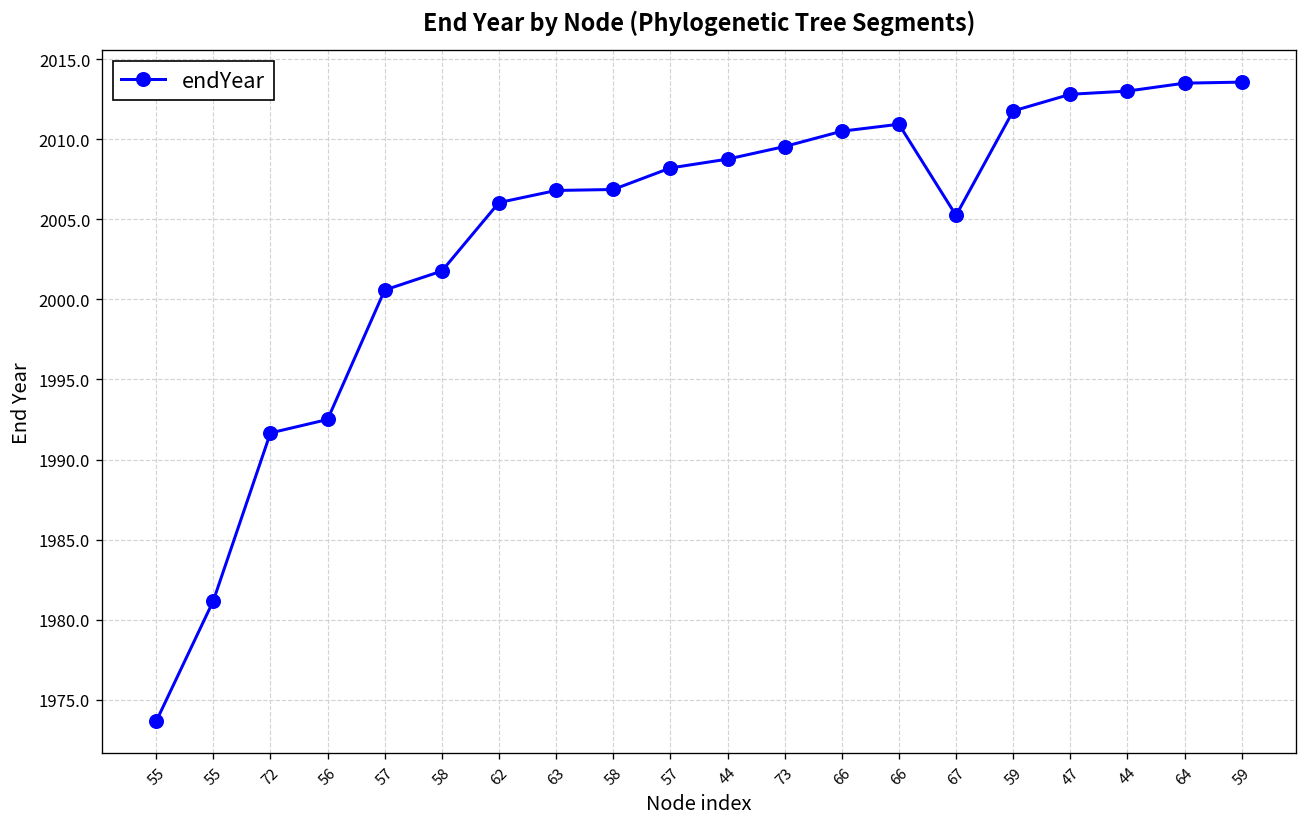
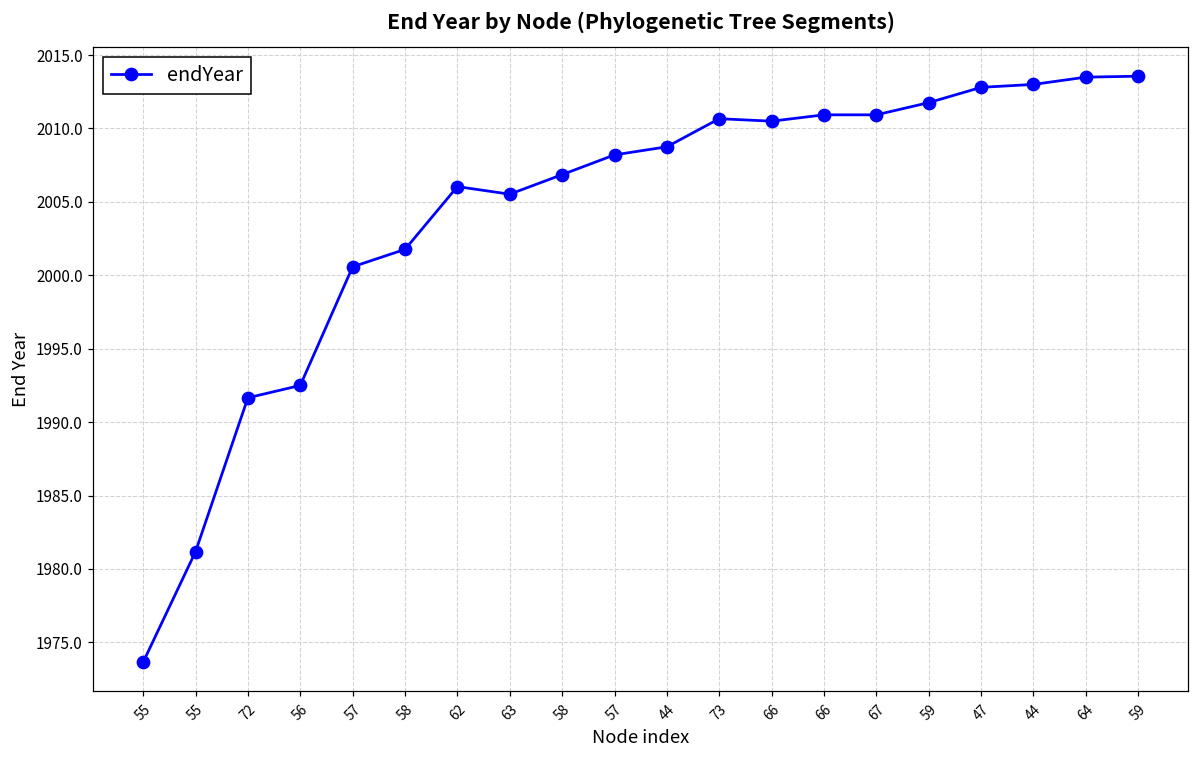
  {
    "72": 1991.7,
    "56": 1992.5,
    "62": 2006.0,
-   "63": 2006.8,
-   "73": 2009.5,
-   "67": 2005.2,
+   "63": 2005.5,
+   "73": 2010.7,
+   "67": 2010.9,
    "47": 2012.8,
    "64": 2013.5
  }
